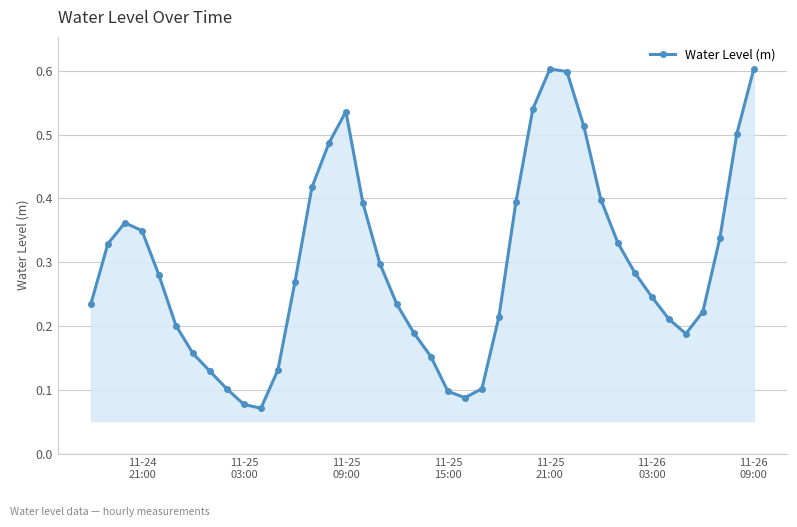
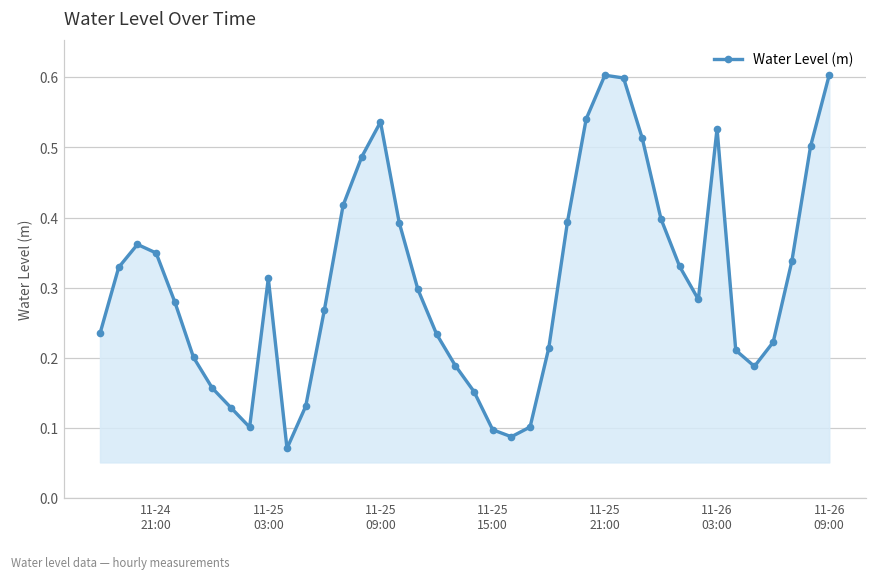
  {
    "11-24 21:00": 0.35,
-   "11-25 03:00": 0.08,
+   "11-25 03:00": 0.31,
    "11-25 09:00": 0.54,
    "11-25 15:00": 0.10,
    "11-25 21:00": 0.60,
-   "11-26 03:00": 0.25,
+   "11-26 03:00": 0.53,
    "11-26 09:00": 0.60
  }
